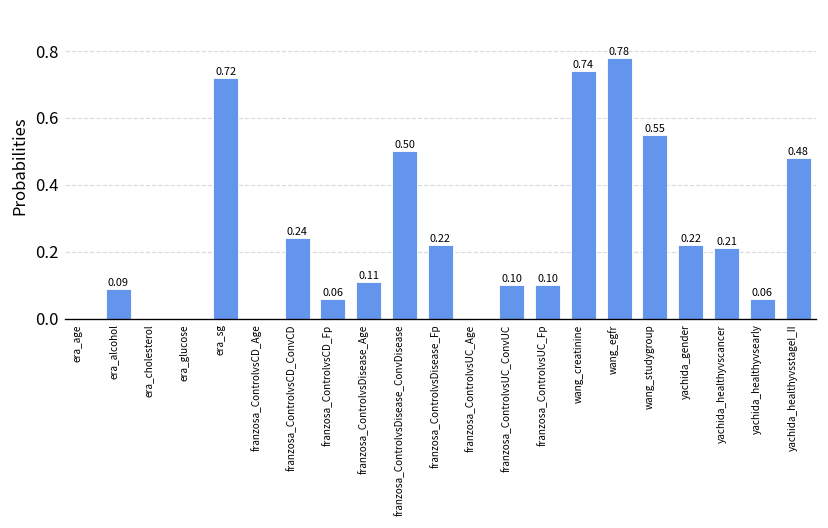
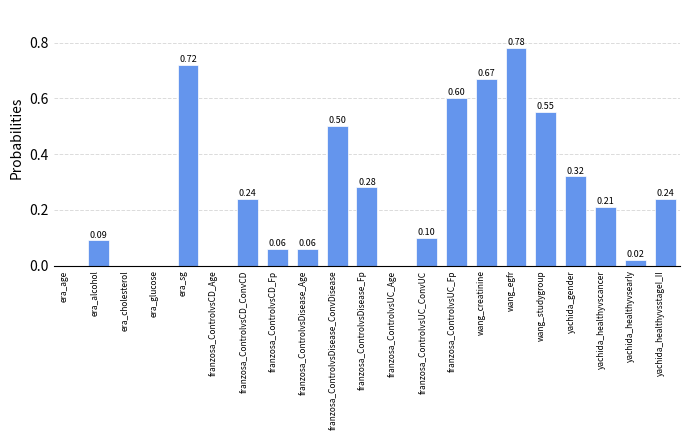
  {
    "era_alcohol": 0.09,
    "era_sg": 0.72,
    "franzosa_ControlvsCD_ConvCD": 0.24,
    "franzosa_ControlvsCD_Fp": 0.06,
-   "franzosa_ControlvsDisease_Age": 0.11,
+   "franzosa_ControlvsDisease_Age": 0.06,
    "franzosa_ControlvsDisease_ConvDisease": 0.50,
-   "franzosa_ControlvsDisease_Fp": 0.22,
+   "franzosa_ControlvsDisease_Fp": 0.28,
    "franzosa_ControlvsUC_ConvUC": 0.10,
-   "franzosa_ControlvsUC_Fp": 0.10,
-   "wang_creatinine": 0.74,
+   "franzosa_ControlvsUC_Fp": 0.60,
+   "wang_creatinine": 0.67,
    "wang_egfr": 0.78,
    "wang_studygroup": 0.55,
-   "yachida_gender": 0.22,
+   "yachida_gender": 0.32,
    "yachida_healthyvscancer": 0.21,
-   "yachida_healthyvsearly": 0.06,
-   "yachida_healthyvsstageI_II": 0.48
+   "yachida_healthyvsearly": 0.02,
+   "yachida_healthyvsstageI_II": 0.24
  }
